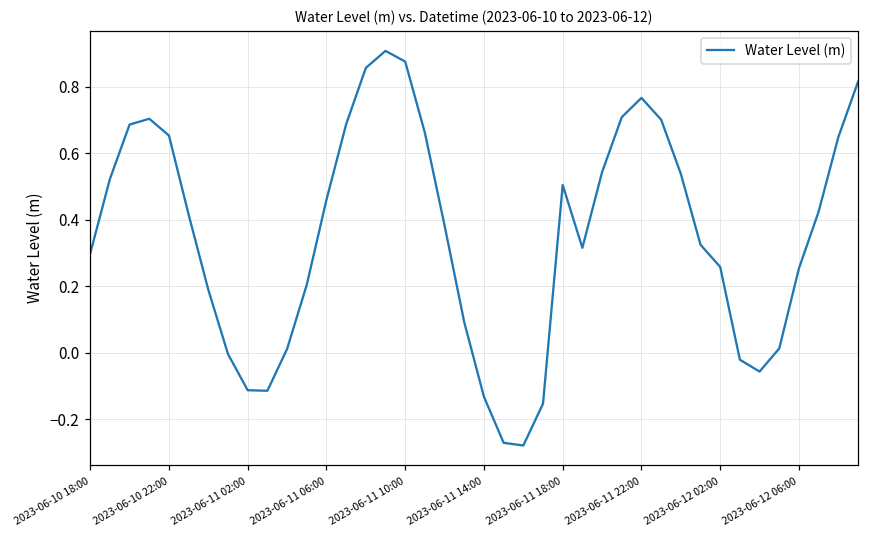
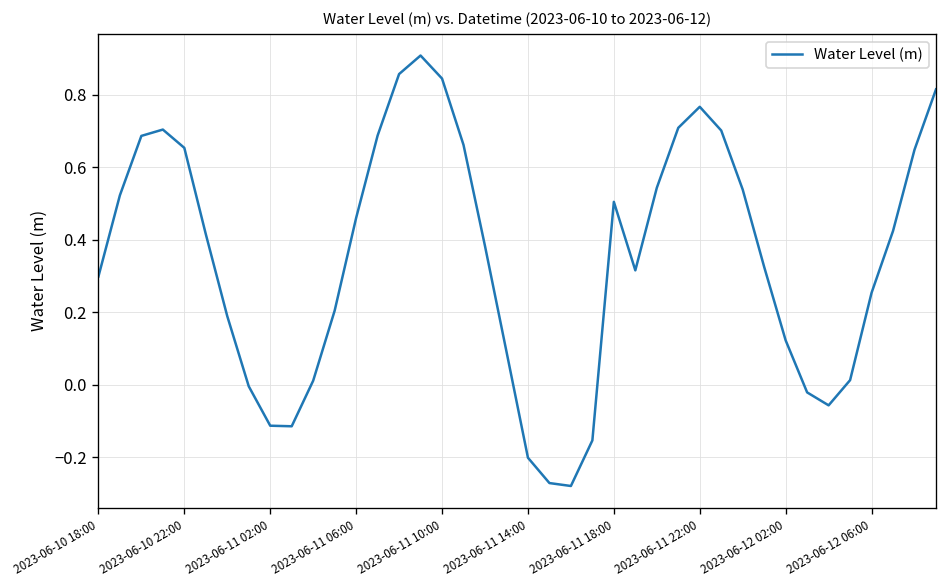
  {
    "2023-06-10 18:00": 0.30,
    "2023-06-10 22:00": 0.65,
    "2023-06-11 02:00": -0.11,
    "2023-06-11 06:00": 0.46,
-   "2023-06-11 10:00": 0.88,
-   "2023-06-11 14:00": -0.13,
+   "2023-06-11 10:00": 0.84,
+   "2023-06-11 14:00": -0.20,
    "2023-06-11 18:00": 0.50,
    "2023-06-11 22:00": 0.77,
-   "2023-06-12 02:00": 0.26,
+   "2023-06-12 02:00": 0.12,
    "2023-06-12 06:00": 0.25
  }
